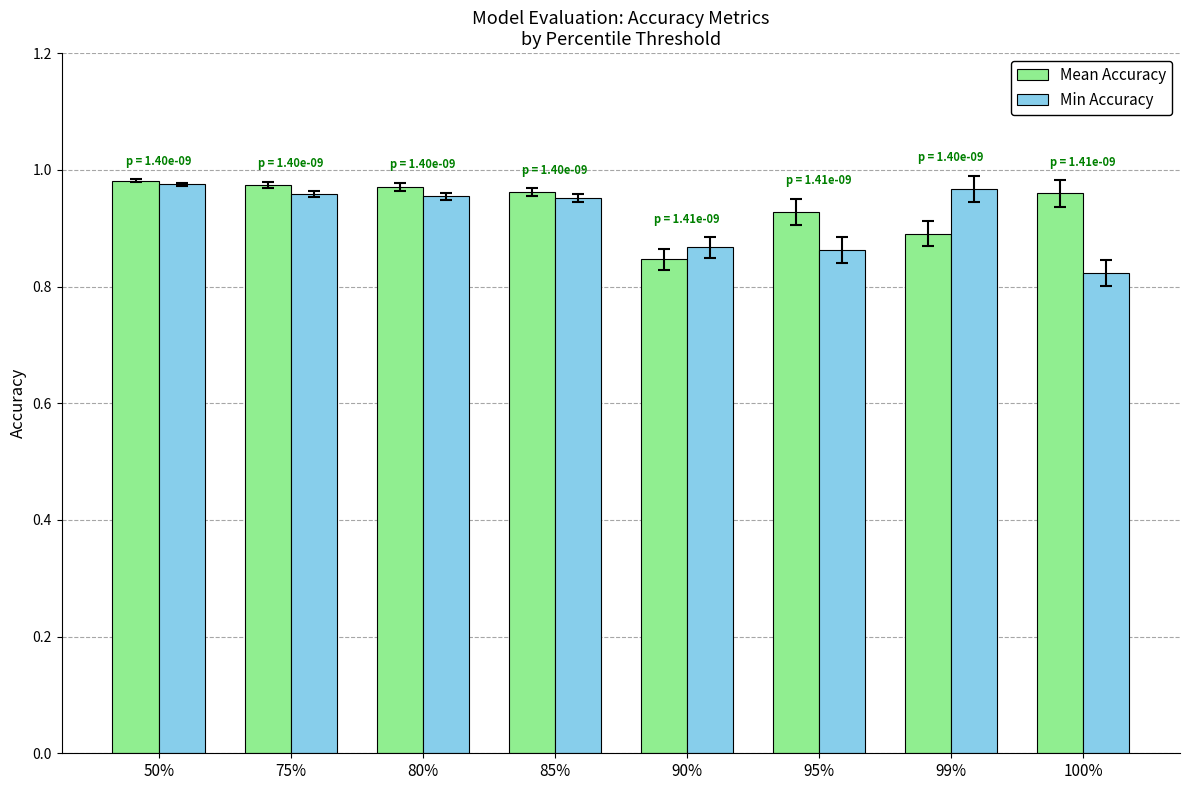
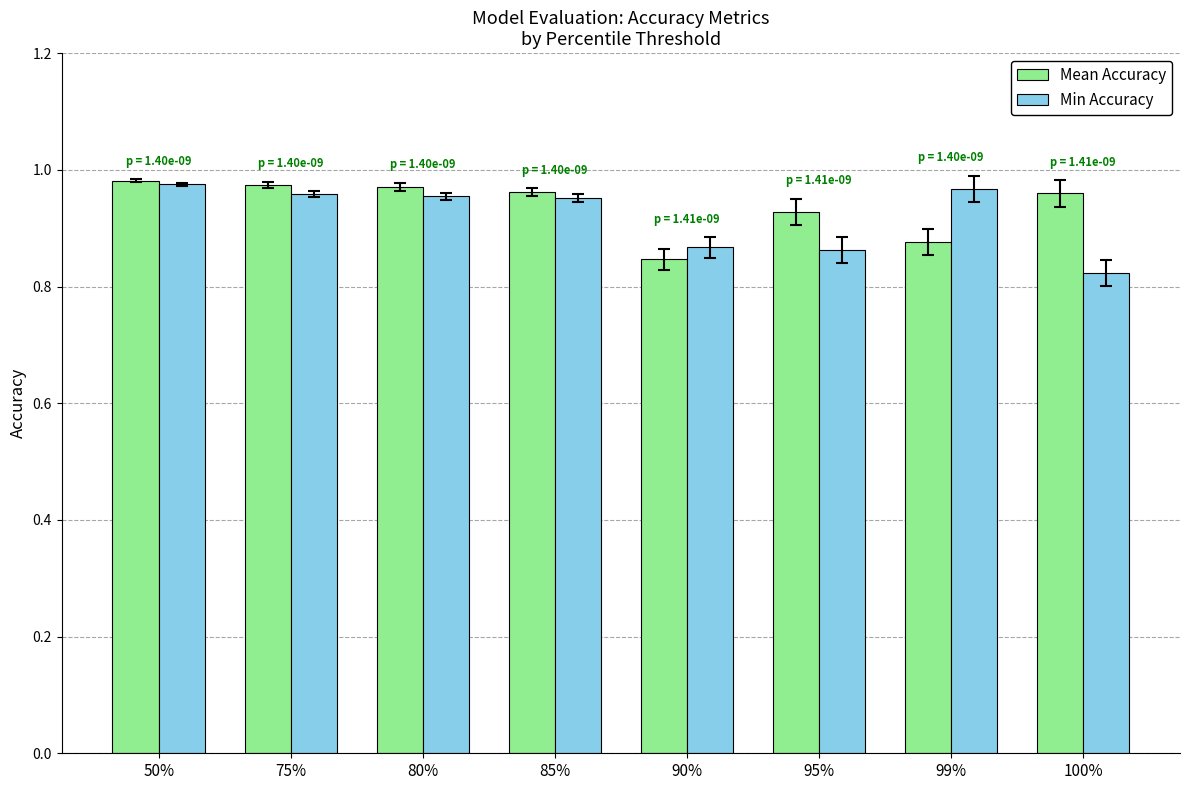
  {
    "Mean Accuracy": {
      "50%": 0.98,
      "75%": 0.97,
      "80%": 0.97,
      "85%": 0.96,
      "90%": 0.85,
      "95%": 0.93,
-     "99%": 0.89,
+     "99%": 0.88,
      "100%": 0.96
    },
    "Min Accuracy": {
      "50%": 0.98,
      "75%": 0.96,
      "80%": 0.95,
      "85%": 0.95,
      "90%": 0.87,
      "95%": 0.86,
      "99%": 0.97,
      "100%": 0.82
    }
  }
